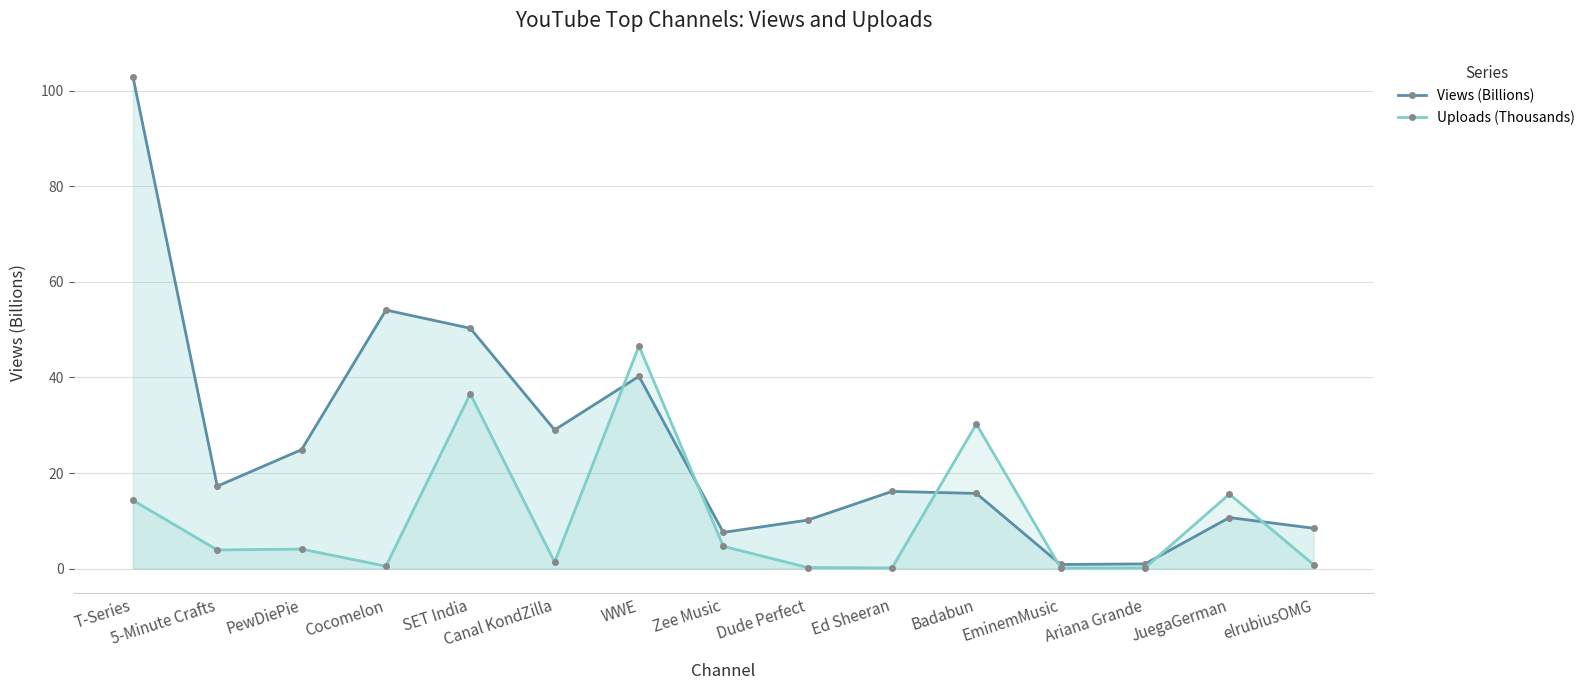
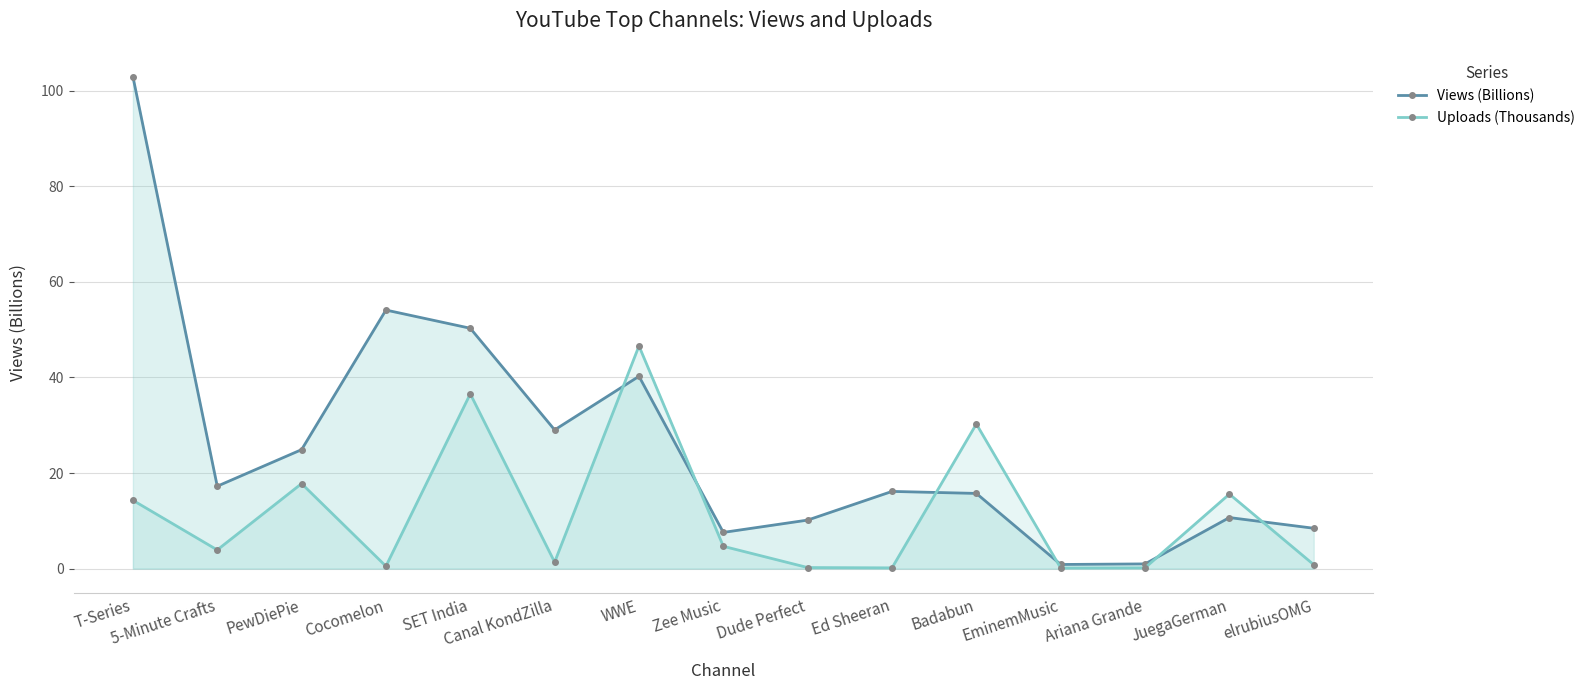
  {
    "Views (Billions)": {
      "T-Series": 103,
      "5-Minute Crafts": 17,
      "PewDiePie": 25,
      "Cocomelon": 54,
      "SET India": 50,
      "Canal KondZilla": 29,
      "WWE": 40,
      "Zee Music": 8,
      "Dude Perfect": 10,
      "Ed Sheeran": 16,
      "Badabun": 16,
      "EminemMusic": 1,
      "Ariana Grande": 1,
      "JuegaGerman": 11,
      "elrubiusOMG": 8
    },
    "Uploads (Thousands)": {
      "T-Series": 14,
      "5-Minute Crafts": 4,
-     "PewDiePie": 4,
+     "PewDiePie": 18,
      "Cocomelon": 1,
      "SET India": 37,
      "Canal KondZilla": 1,
      "WWE": 47,
      "Zee Music": 5,
      "Dude Perfect": 0,
      "Ed Sheeran": 0,
      "Badabun": 30,
      "EminemMusic": 0,
      "Ariana Grande": 0,
      "JuegaGerman": 16,
      "elrubiusOMG": 1
    }
  }
